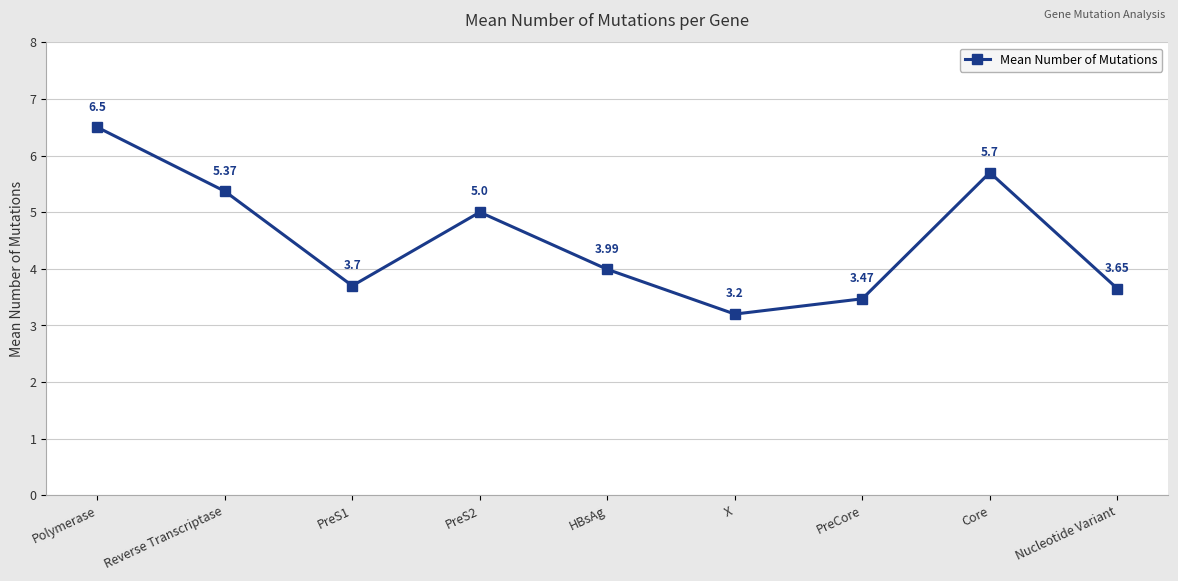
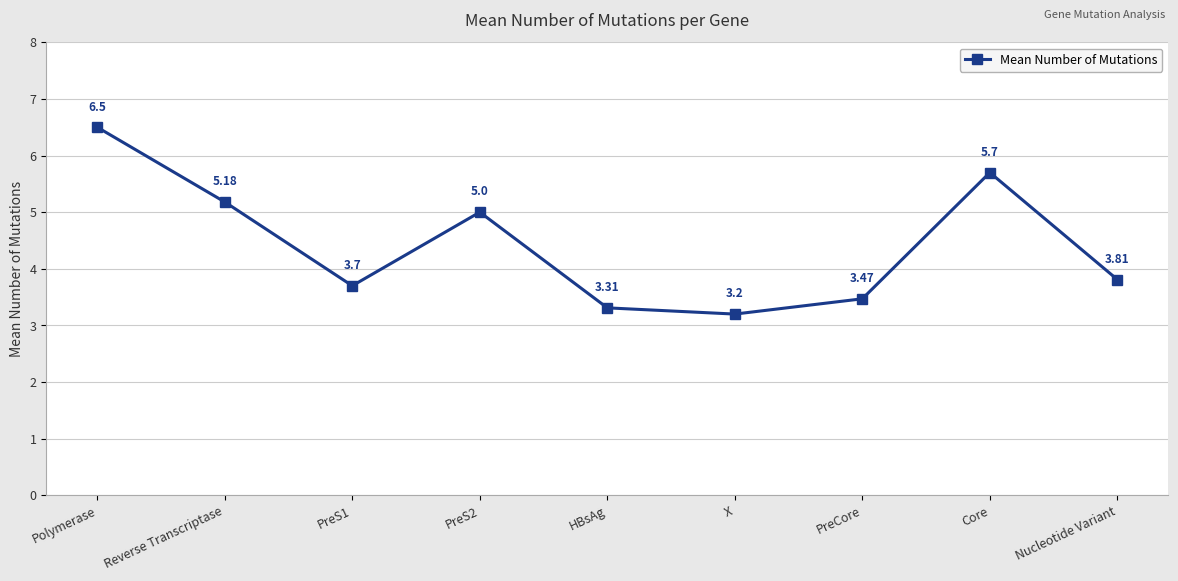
  {
    "Polymerase": 6.5,
-   "Reverse Transcriptase": 5.37,
+   "Reverse Transcriptase": 5.18,
    "PreS1": 3.7,
    "PreS2": 5.0,
-   "HBsAg": 3.99,
+   "HBsAg": 3.31,
    "X": 3.2,
    "PreCore": 3.47,
    "Core": 5.7,
-   "Nucleotide Variant": 3.65
+   "Nucleotide Variant": 3.81
  }
